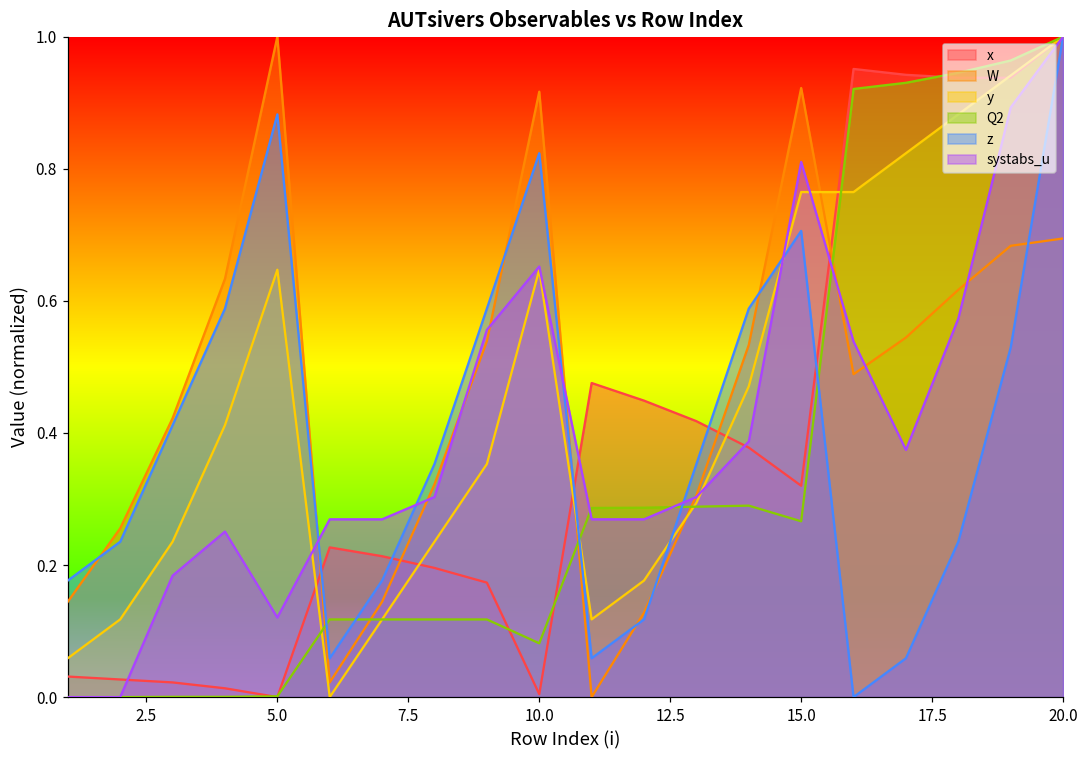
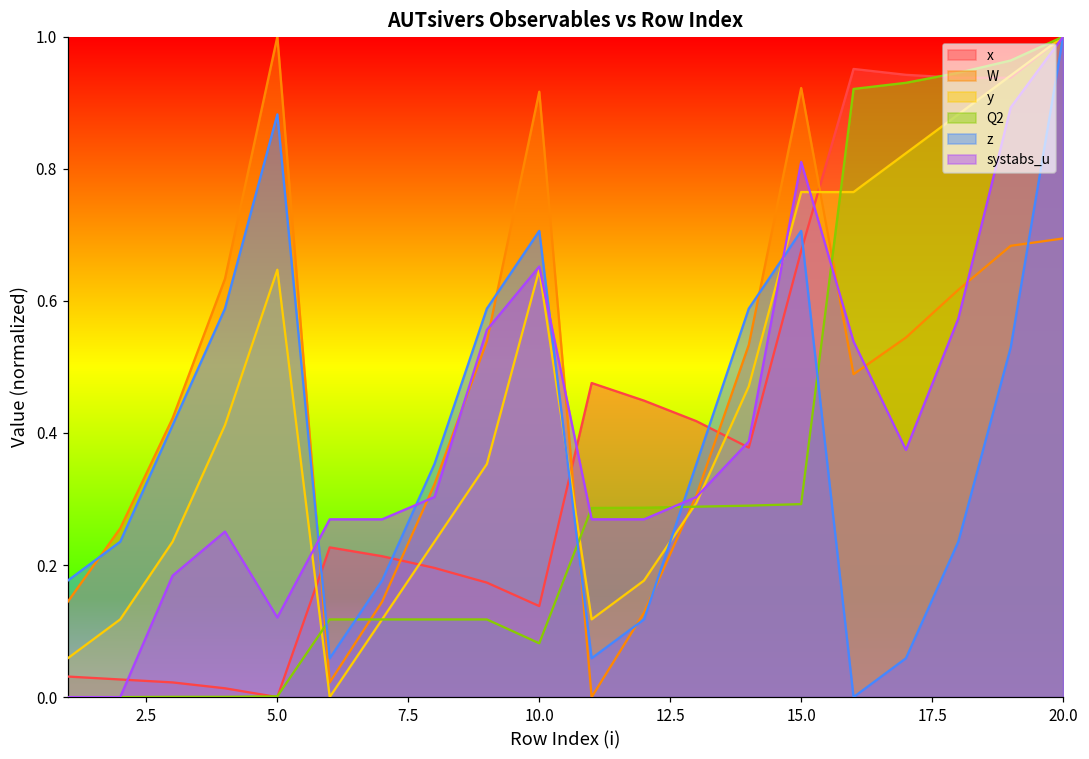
  {
    "x": {
-     "10.0": 0.00,
-     "15.0": 0.32
+     "10.0": 0.14,
+     "15.0": 0.68
    },
    "Q2": {
      "10.0": 0.08,
-     "15.0": 0.27
+     "15.0": 0.29
    },
    "z": {
      "5.0": 0.88,
-     "10.0": 0.82,
+     "10.0": 0.71,
      "15.0": 0.71
    },
    "systabs_u": {
      "5.0": 0.12,
      "10.0": 0.65,
      "15.0": 0.81
    }
  }
